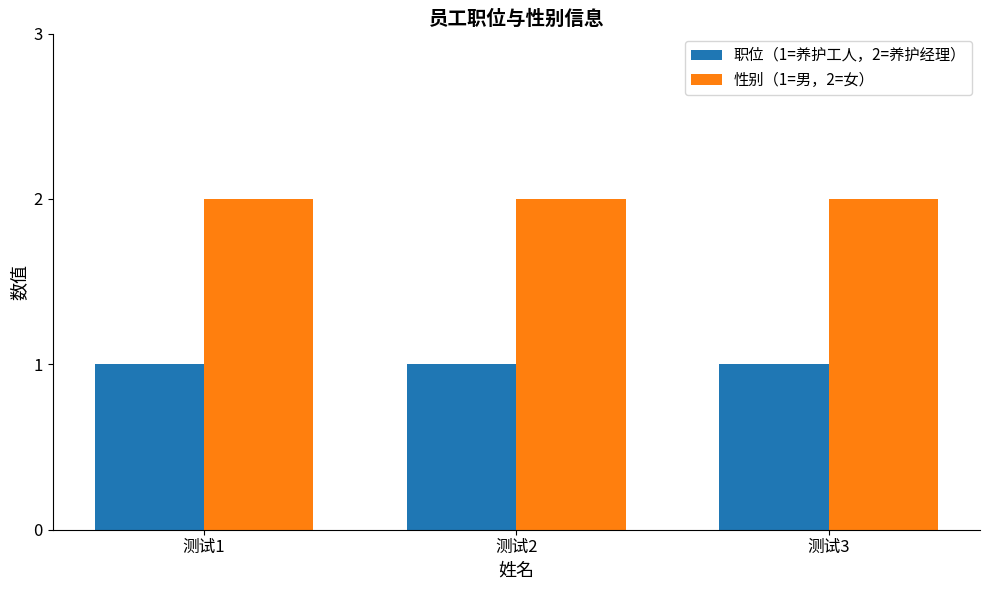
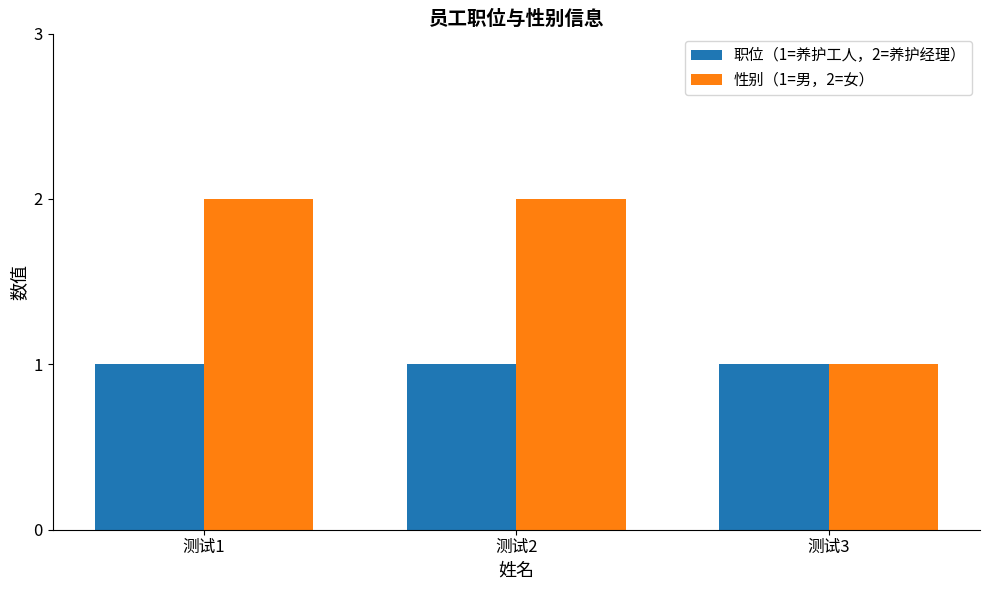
  {
    "职位（1=养护工人，2=养护经理）": {
      "测试1": 1,
      "测试2": 1,
      "测试3": 1
    },
    "性别（1=男，2=女）": {
      "测试1": 2,
      "测试2": 2,
-     "测试3": 2
+     "测试3": 1
    }
  }
